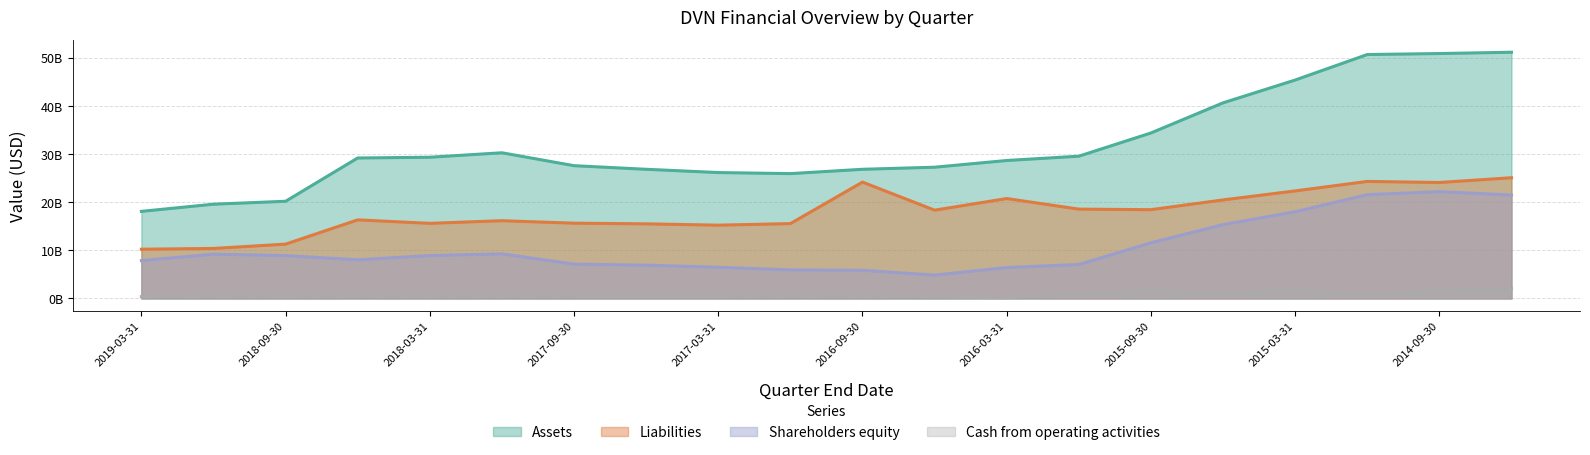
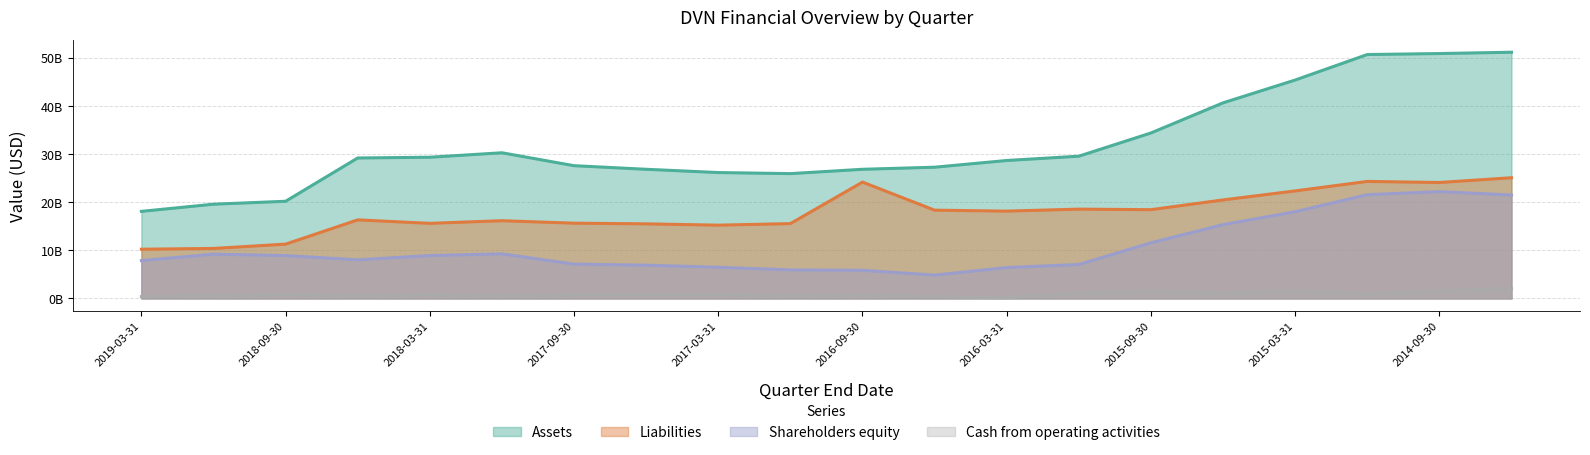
  {
    "Assets": {
      "2019-03-31": 18000000000,
      "2018-09-30": 20000000000,
      "2018-03-31": 29000000000,
      "2017-09-30": 28000000000,
      "2017-03-31": 26000000000,
      "2016-09-30": 27000000000,
      "2016-03-31": 29000000000,
      "2015-09-30": 34000000000,
      "2015-03-31": 45000000000,
      "2014-09-30": 51000000000
    },
    "Liabilities": {
      "2019-03-31": 10000000000,
      "2018-09-30": 11000000000,
      "2018-03-31": 16000000000,
      "2017-09-30": 16000000000,
      "2017-03-31": 15000000000,
      "2016-09-30": 24000000000,
-     "2016-03-31": 21000000000,
+     "2016-03-31": 18000000000,
      "2015-09-30": 18000000000,
      "2015-03-31": 22000000000,
      "2014-09-30": 24000000000
    }
  }
